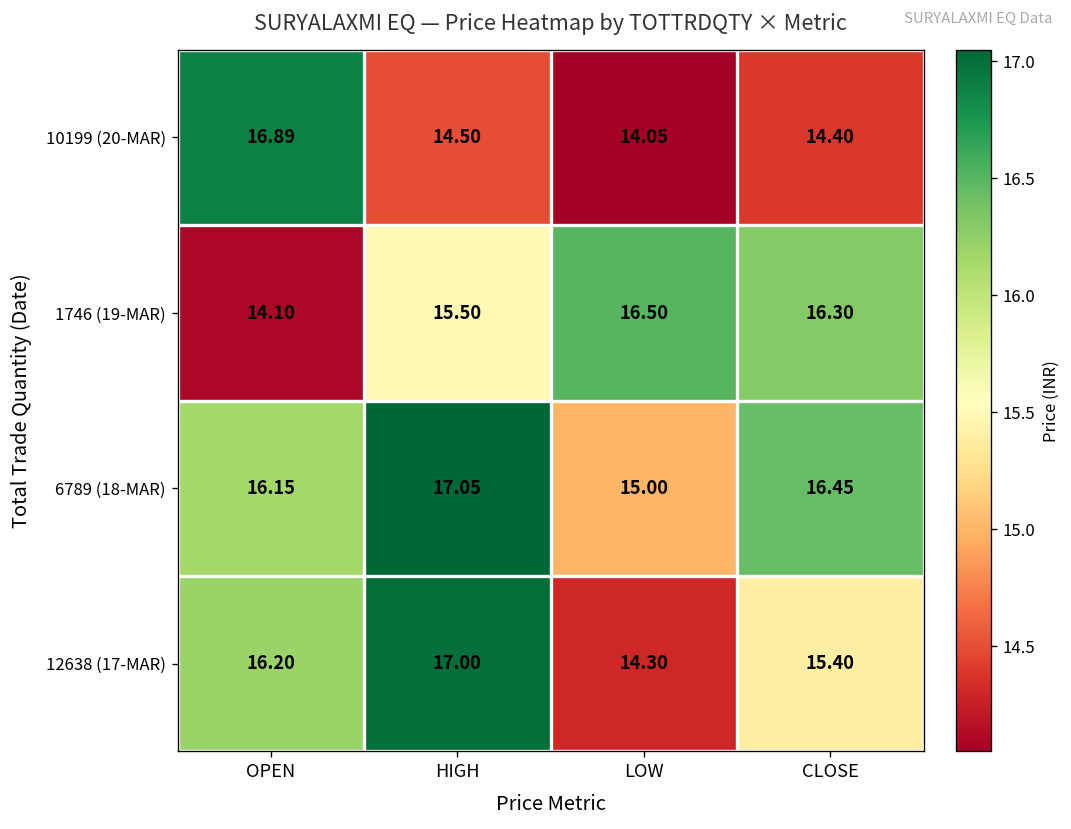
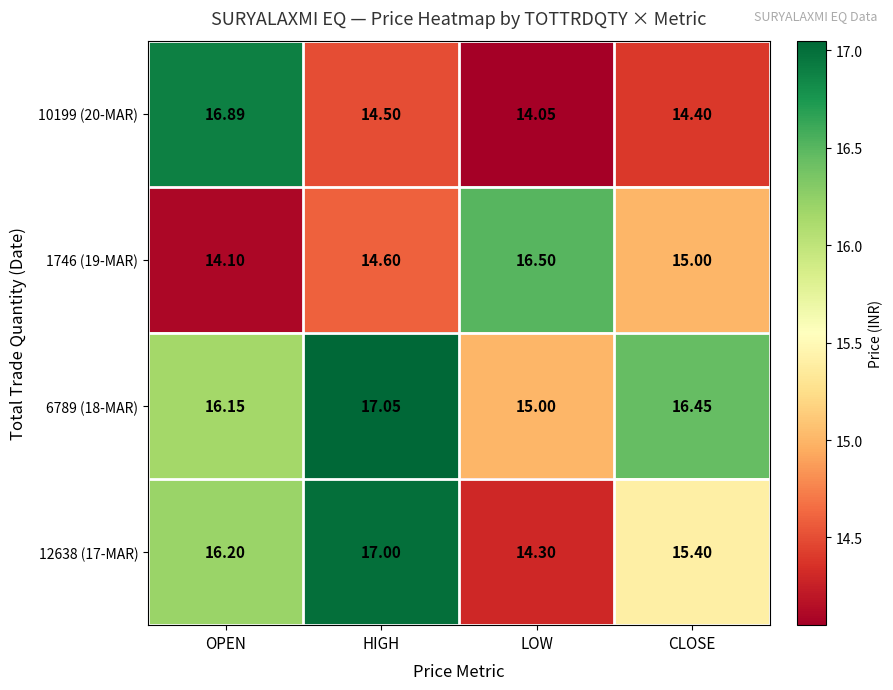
  {
    "10199 (20-MAR)": {
      "OPEN": 16.89,
      "HIGH": 14.50,
      "LOW": 14.05,
      "CLOSE": 14.40
    },
    "1746 (19-MAR)": {
      "OPEN": 14.10,
-     "HIGH": 15.50,
+     "HIGH": 14.60,
      "LOW": 16.50,
-     "CLOSE": 16.30
+     "CLOSE": 15.00
    },
    "6789 (18-MAR)": {
      "OPEN": 16.15,
      "HIGH": 17.05,
      "LOW": 15.00,
      "CLOSE": 16.45
    },
    "12638 (17-MAR)": {
      "OPEN": 16.20,
      "HIGH": 17.00,
      "LOW": 14.30,
      "CLOSE": 15.40
    }
  }
